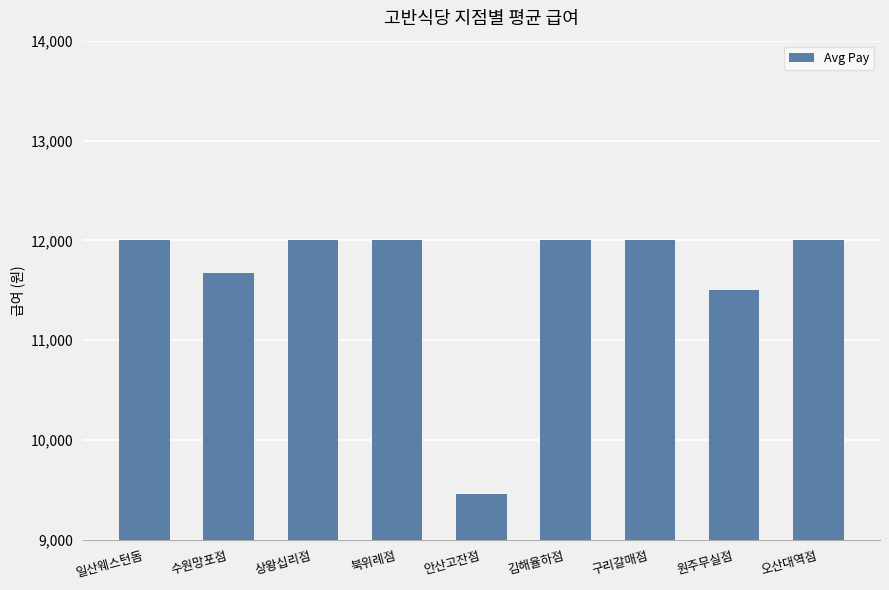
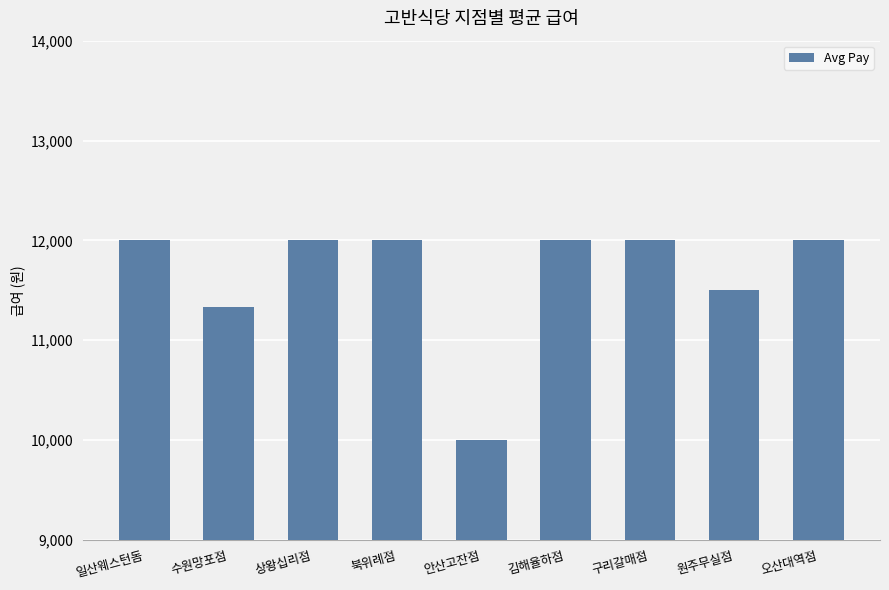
  {
    "일산웨스턴돔": "12,000",
-   "수원망포점": "11,700",
+   "수원망포점": "11,300",
    "상왕십리점": "12,000",
    "북위례점": "12,000",
-   "안산고잔점": "9,500",
+   "안산고잔점": "10,000",
    "김해율하점": "12,000",
    "구리갈매점": "12,000",
    "원주무실점": "11,500",
    "오산대역점": "12,000"
  }
